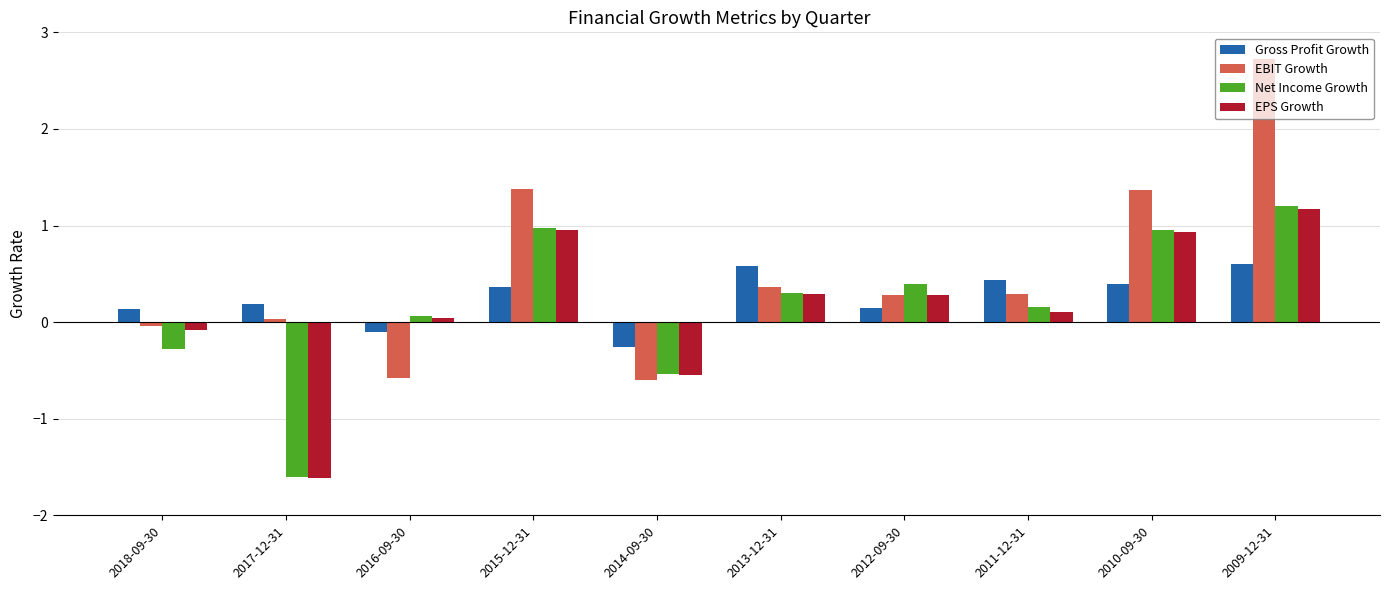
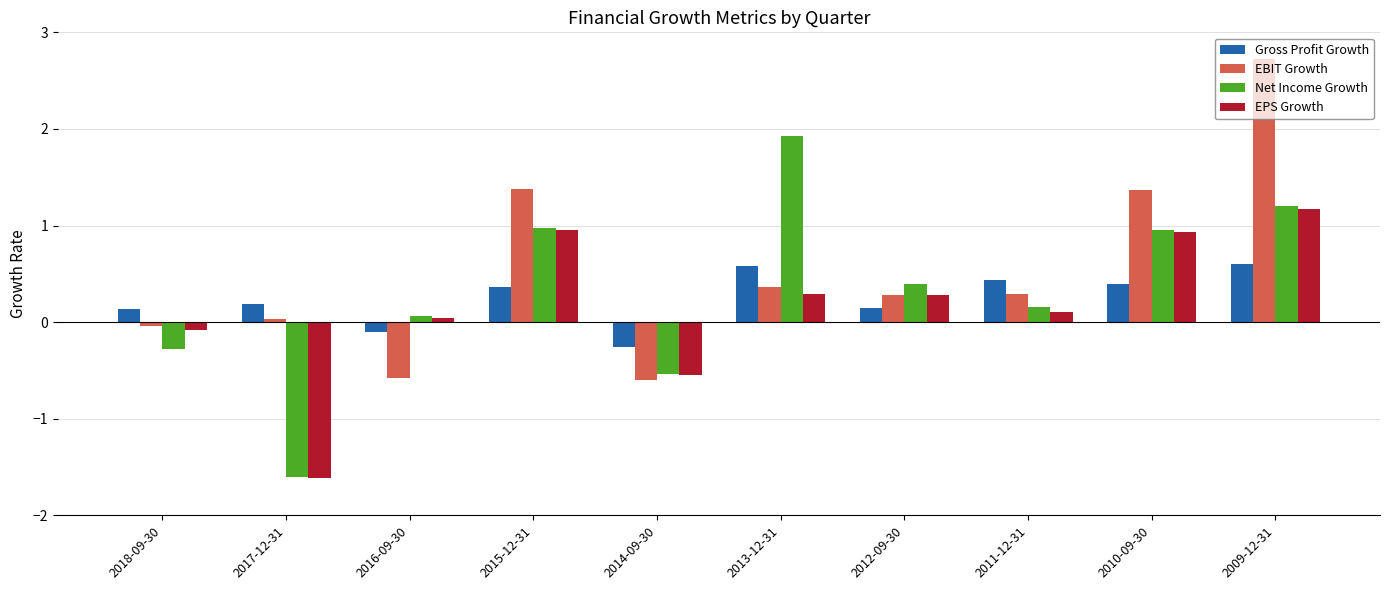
  {
    "Gross Profit Growth": {
      "2018-09-30": 0.1,
      "2017-12-31": 0.2,
      "2016-09-30": -0.1,
      "2015-12-31": 0.4,
      "2014-09-30": -0.3,
      "2013-12-31": 0.6,
      "2012-09-30": 0.1,
      "2011-12-31": 0.4,
      "2010-09-30": 0.4,
      "2009-12-31": 0.6
    },
    "EBIT Growth": {
      "2018-09-30": 0.0,
      "2017-12-31": 0.0,
      "2016-09-30": -0.6,
      "2015-12-31": 1.4,
      "2014-09-30": -0.6,
      "2013-12-31": 0.4,
      "2012-09-30": 0.3,
      "2011-12-31": 0.3,
      "2010-09-30": 1.4
    },
    "Net Income Growth": {
      "2018-09-30": -0.3,
      "2017-12-31": -1.6,
      "2016-09-30": 0.1,
      "2015-12-31": 1.0,
      "2014-09-30": -0.5,
-     "2013-12-31": 0.3,
+     "2013-12-31": 1.9,
      "2012-09-30": 0.4,
      "2011-12-31": 0.2,
      "2010-09-30": 1.0,
      "2009-12-31": 1.2
    },
    "EPS Growth": {
      "2018-09-30": -0.1,
      "2017-12-31": -1.6,
      "2016-09-30": 0.0,
      "2015-12-31": 1.0,
      "2014-09-30": -0.6,
      "2013-12-31": 0.3,
      "2012-09-30": 0.3,
      "2011-12-31": 0.1,
      "2010-09-30": 0.9,
      "2009-12-31": 1.2
    }
  }
